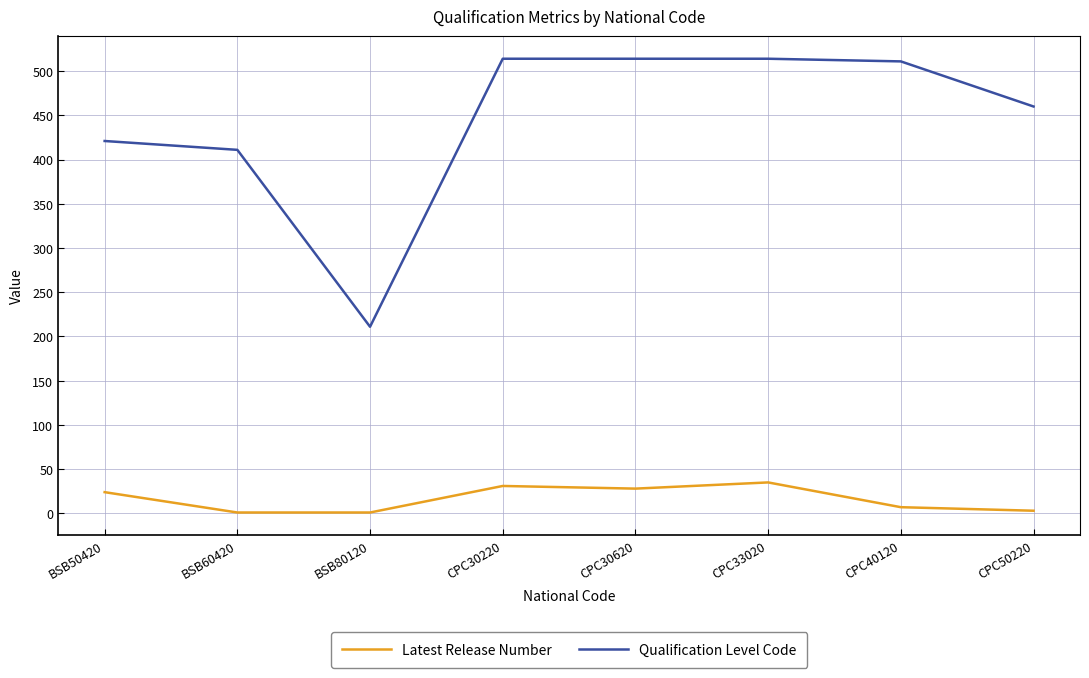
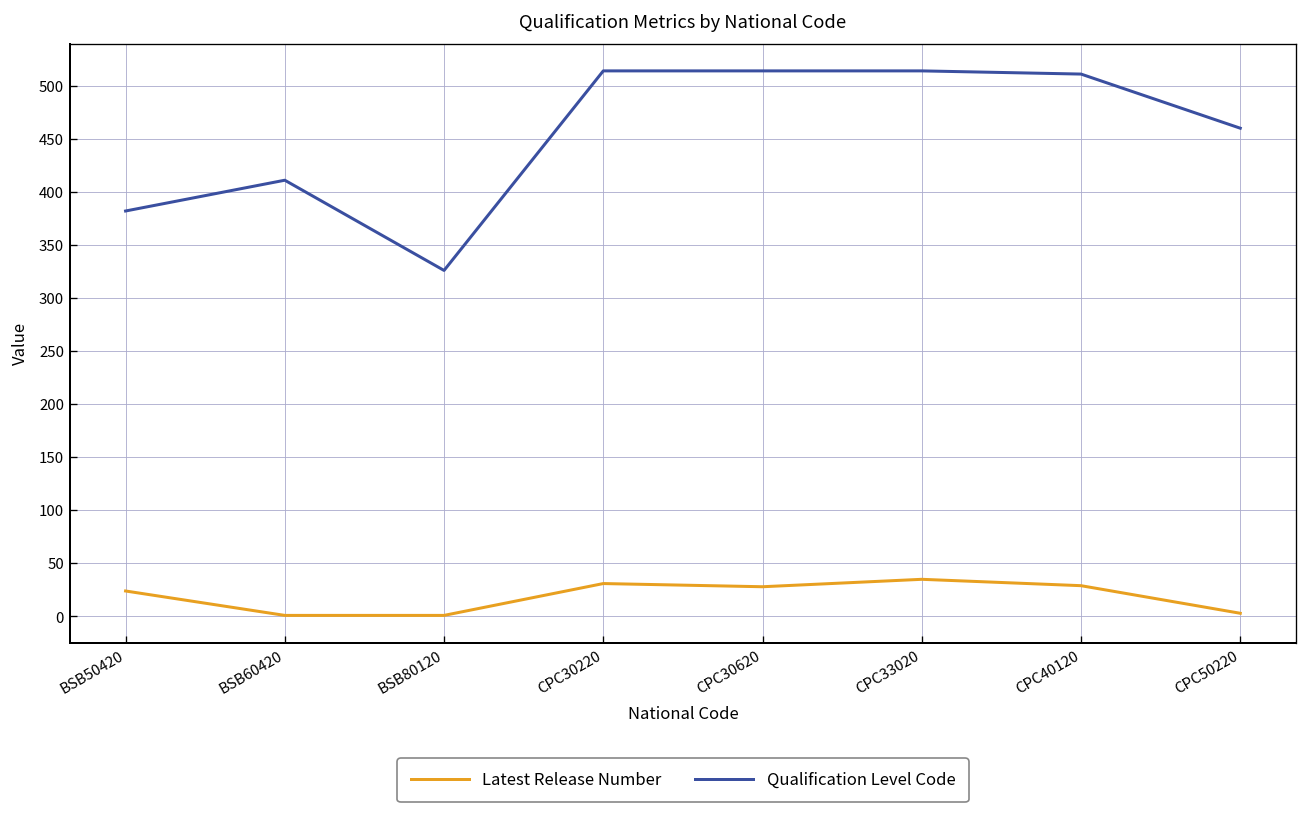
  {
    "Latest Release Number": {
      "BSB50420": 20,
      "BSB60420": 0,
      "BSB80120": 0,
      "CPC30220": 30,
      "CPC30620": 30,
      "CPC33020": 40,
-     "CPC40120": 10,
+     "CPC40120": 30,
      "CPC50220": 0
    },
    "Qualification Level Code": {
-     "BSB50420": 420,
+     "BSB50420": 380,
      "BSB60420": 410,
-     "BSB80120": 210,
+     "BSB80120": 330,
      "CPC30220": 510,
      "CPC30620": 510,
      "CPC33020": 510,
      "CPC40120": 510,
      "CPC50220": 460
    }
  }
